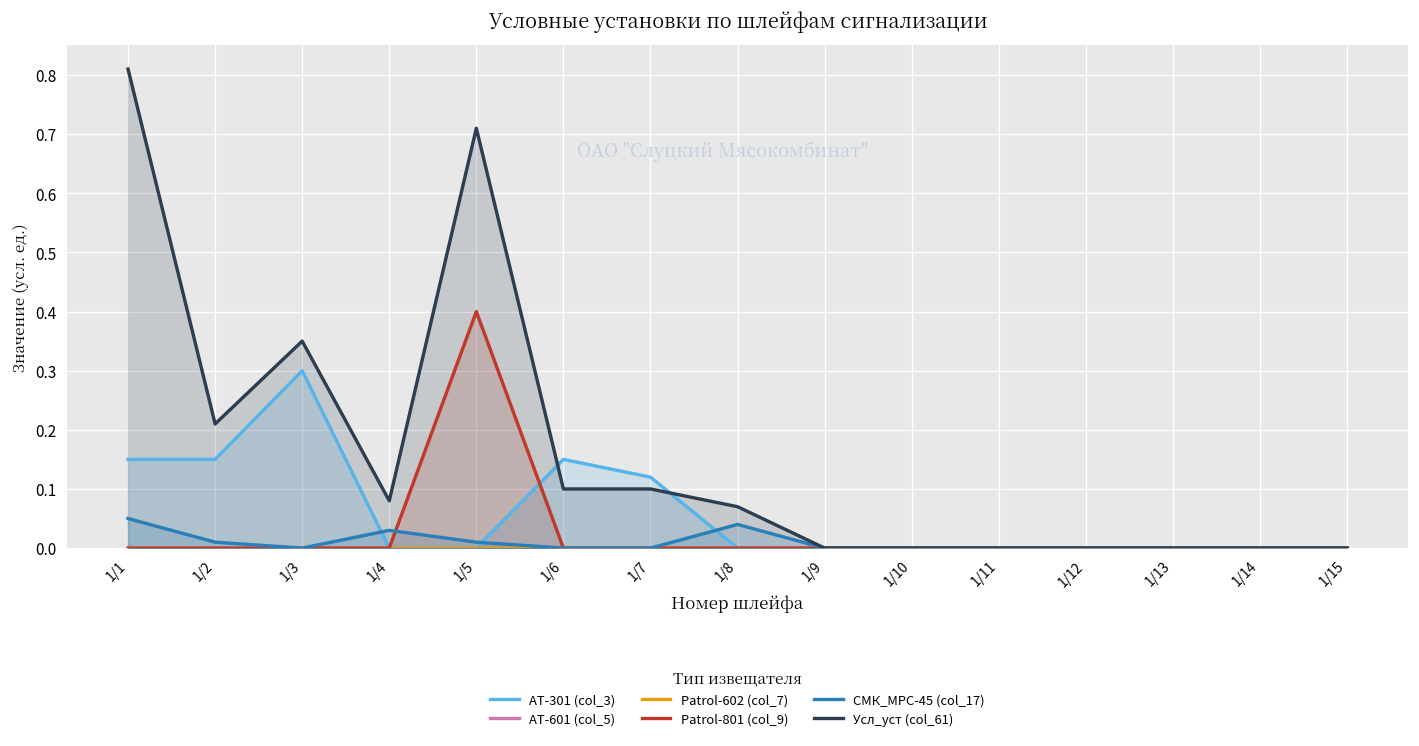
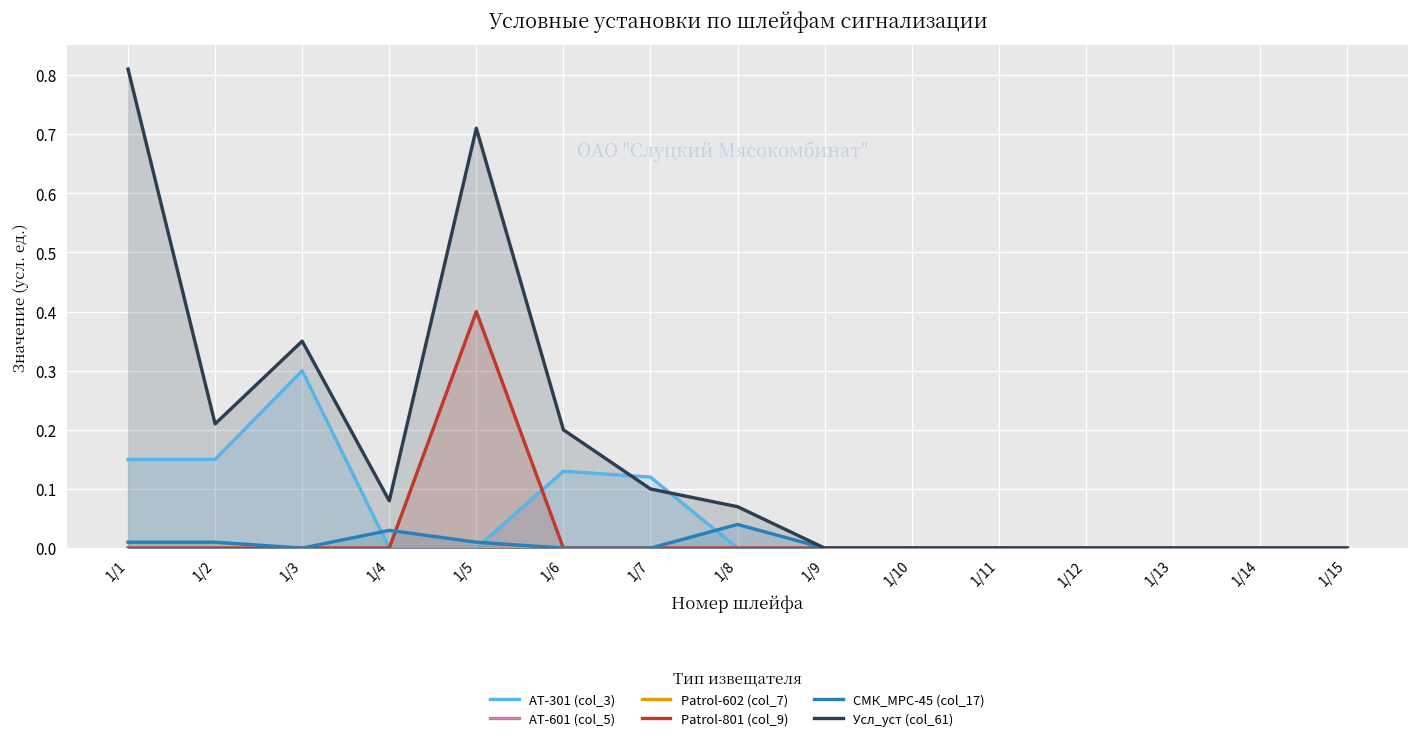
  {
    "АТ-301 (col_3)": {
      "1/1": 0.15,
      "1/2": 0.15,
      "1/3": 0.30,
-     "1/6": 0.15,
+     "1/6": 0.13,
      "1/7": 0.12
    },
    "Patrol-801 (col_9)": {
      "1/5": 0.40
    },
    "СМК_МРС-45 (col_17)": {
-     "1/1": 0.05,
+     "1/1": 0.01,
      "1/2": 0.01,
      "1/4": 0.03,
      "1/5": 0.01,
      "1/8": 0.04
    },
    "Усл_уст (col_61)": {
      "1/1": 0.81,
      "1/2": 0.21,
      "1/3": 0.35,
      "1/4": 0.08,
      "1/5": 0.71,
-     "1/6": 0.1,
+     "1/6": 0.2,
      "1/7": 0.1,
      "1/8": 0.07
    }
  }
